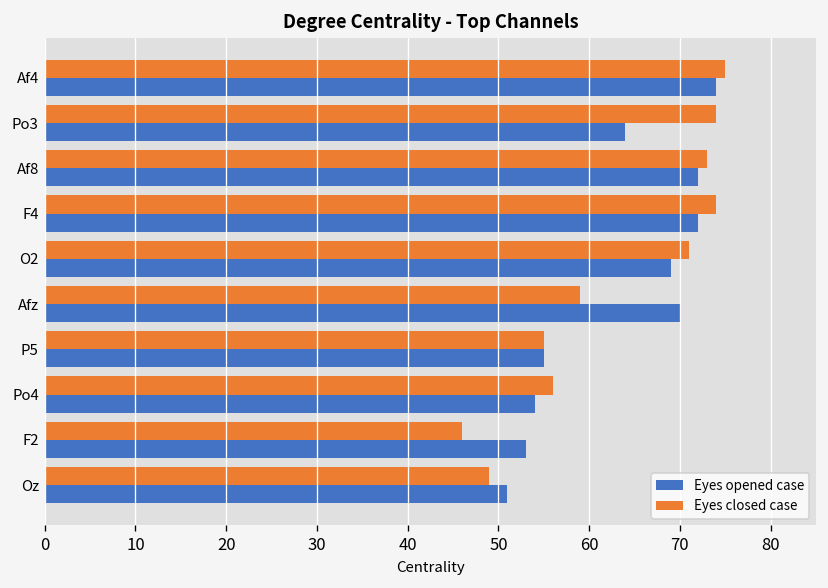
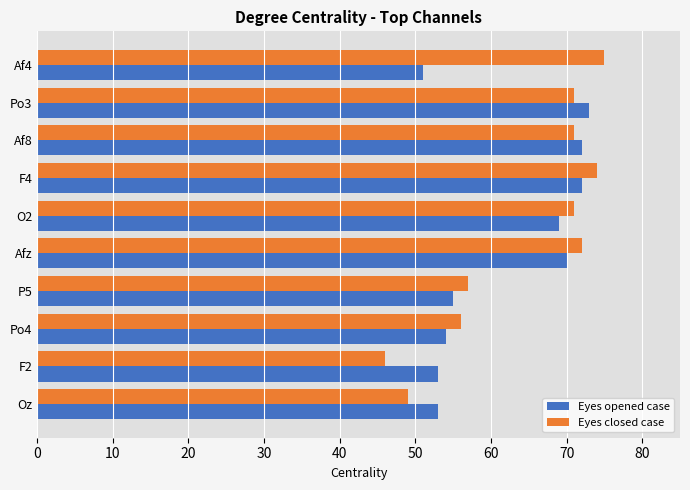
  {
    "Eyes opened case": {
-     "Af4": 74,
-     "Po3": 64,
+     "Af4": 51,
+     "Po3": 73,
      "Af8": 72,
      "F4": 72,
      "O2": 69,
      "Afz": 70,
      "P5": 55,
      "Po4": 54,
      "F2": 53,
-     "Oz": 51
+     "Oz": 53
    },
    "Eyes closed case": {
      "Af4": 75,
-     "Po3": 74,
-     "Af8": 73,
+     "Po3": 71,
+     "Af8": 71,
      "F4": 74,
      "O2": 71,
-     "Afz": 59,
-     "P5": 55,
+     "Afz": 72,
+     "P5": 57,
      "Po4": 56,
      "F2": 46,
      "Oz": 49
    }
  }
